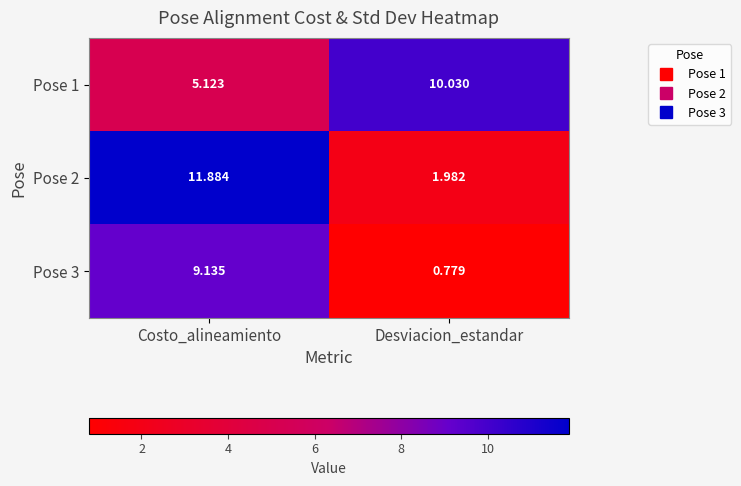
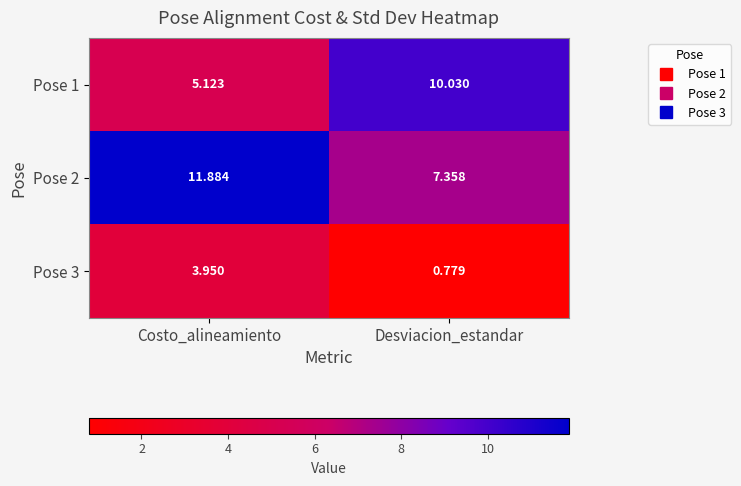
  {
    "Pose 1": {
      "Costo_alineamiento": 5.123,
      "Desviacion_estandar": 10.030
    },
    "Pose 2": {
      "Costo_alineamiento": 11.884,
-     "Desviacion_estandar": 1.982
+     "Desviacion_estandar": 7.358
    },
    "Pose 3": {
-     "Costo_alineamiento": 9.135,
+     "Costo_alineamiento": 3.950,
      "Desviacion_estandar": 0.779
    }
  }
